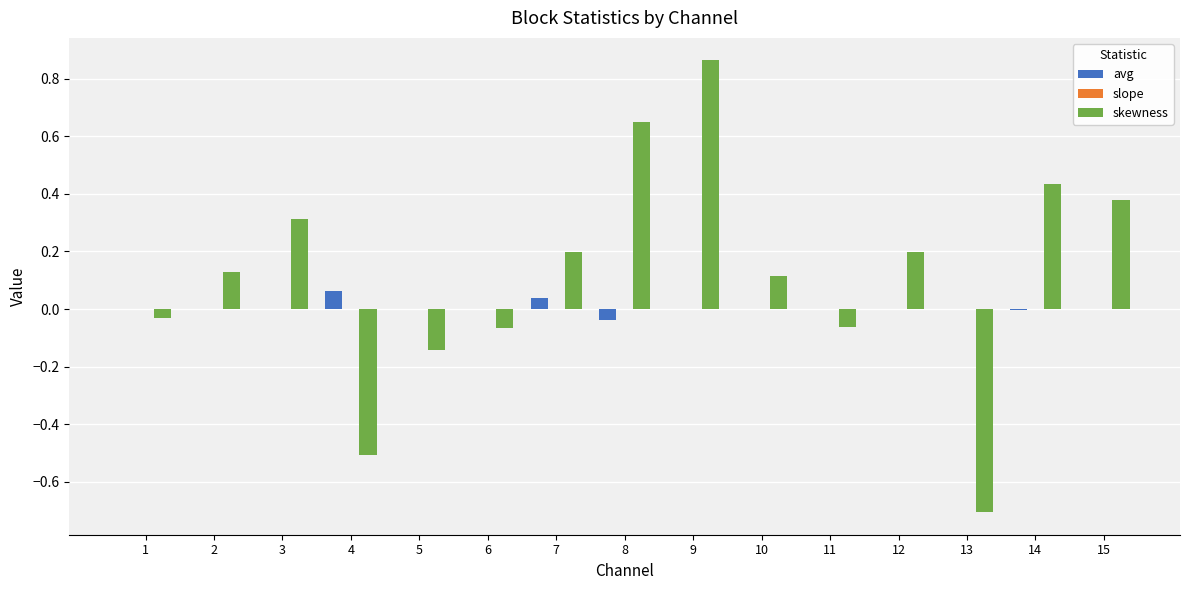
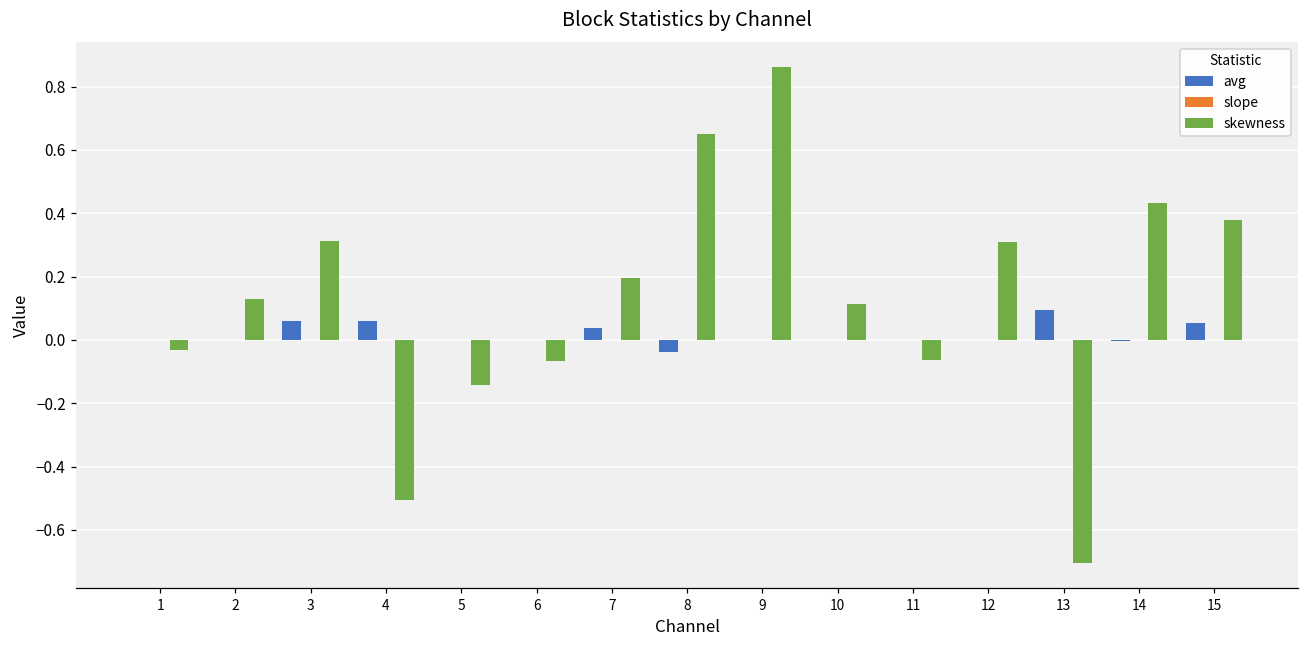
  {
    "avg": {
-     "3": 0.00,
+     "3": 0.06,
      "4": 0.06,
      "7": 0.04,
      "8": -0.04,
-     "13": 0.00,
-     "15": 0.00
+     "13": 0.09,
+     "15": 0.05
    },
    "skewness": {
      "1": -0.03,
      "2": 0.13,
      "3": 0.31,
      "4": -0.51,
      "5": -0.14,
      "6": -0.07,
      "7": 0.20,
      "8": 0.65,
      "9": 0.86,
      "10": 0.11,
      "11": -0.06,
-     "12": 0.20,
+     "12": 0.31,
      "13": -0.71,
      "14": 0.43,
      "15": 0.38
    }
  }
